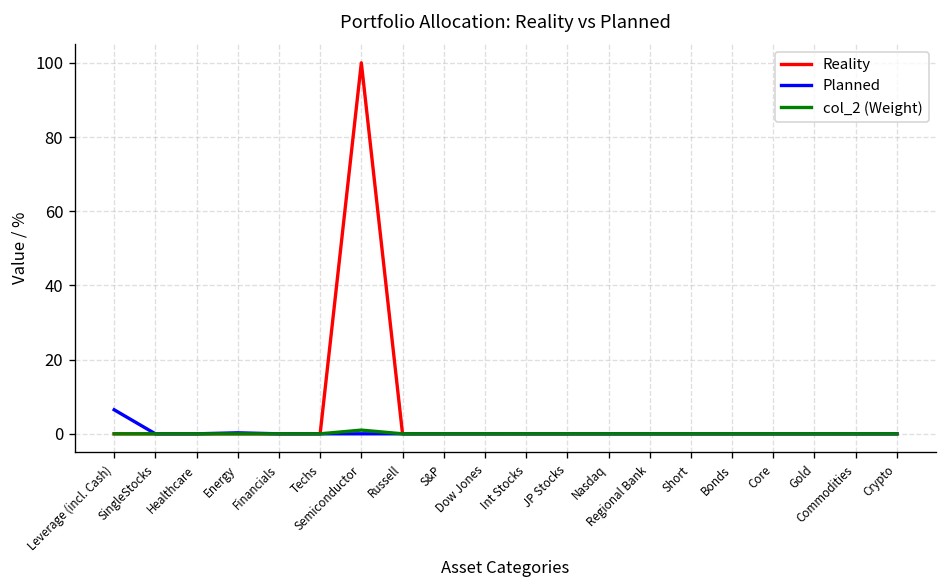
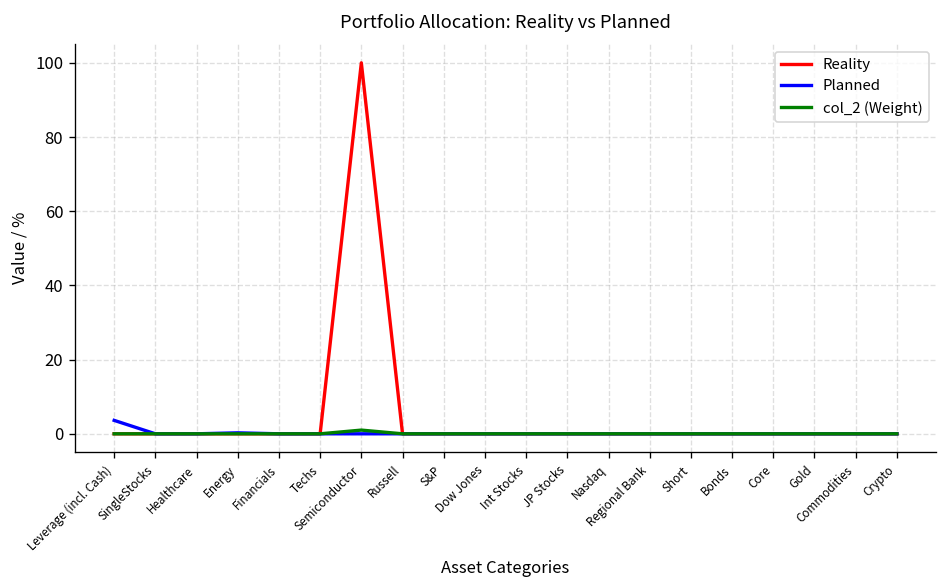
  {
    "Reality": {
      "Semiconductor": 100
    },
    "Planned": {
-     "Leverage (incl. Cash)": 6,
+     "Leverage (incl. Cash)": 4,
      "Semiconductor": 0
    },
    "col_2 (Weight)": {
      "Semiconductor": 1
    }
  }
